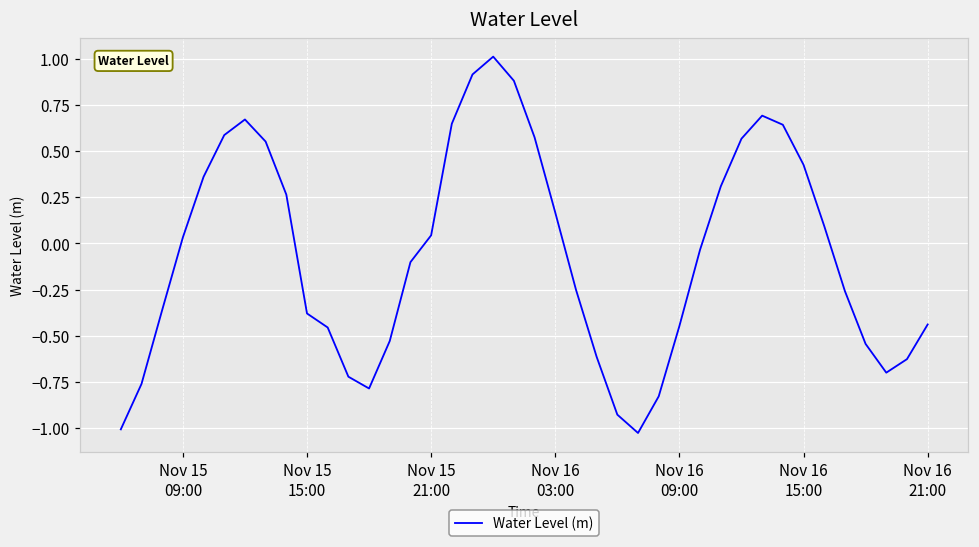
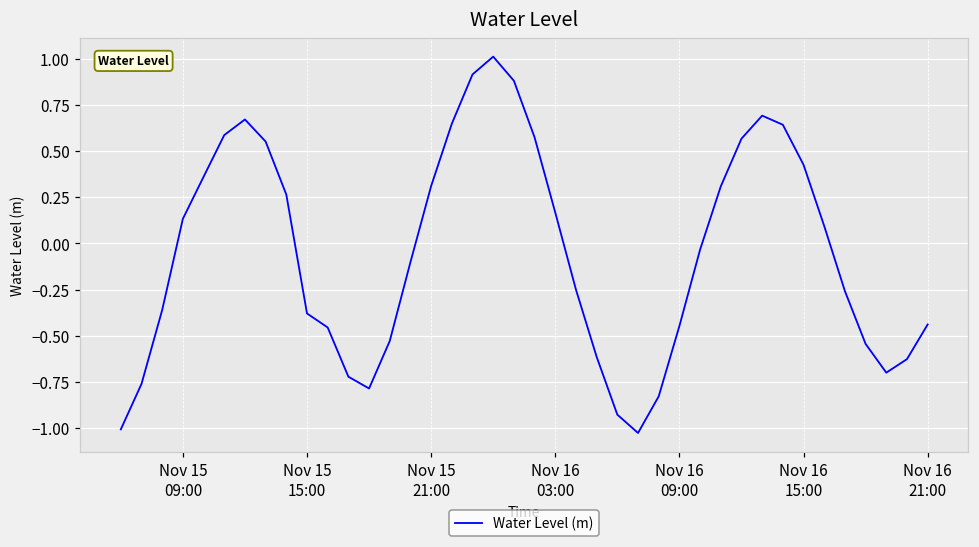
  {
-   "Nov 15 09:00": 0.03,
+   "Nov 15 09:00": 0.13,
    "Nov 15 15:00": -0.38,
-   "Nov 15 21:00": 0.04,
+   "Nov 15 21:00": 0.31,
    "Nov 16 03:00": 0.17,
    "Nov 16 09:00": -0.45,
    "Nov 16 15:00": 0.43,
    "Nov 16 21:00": -0.44
  }
